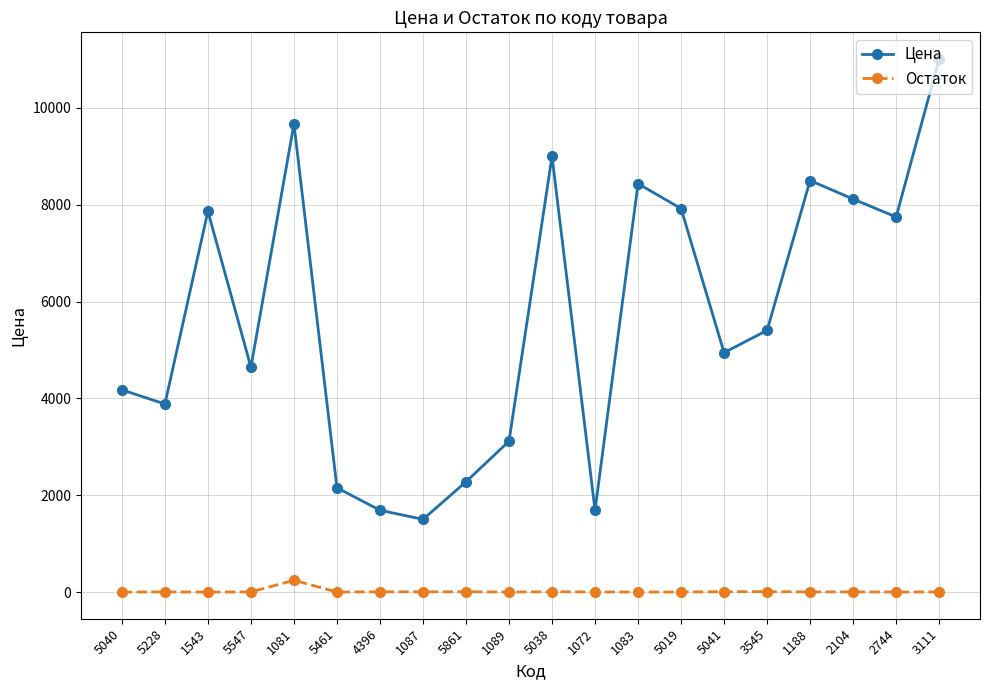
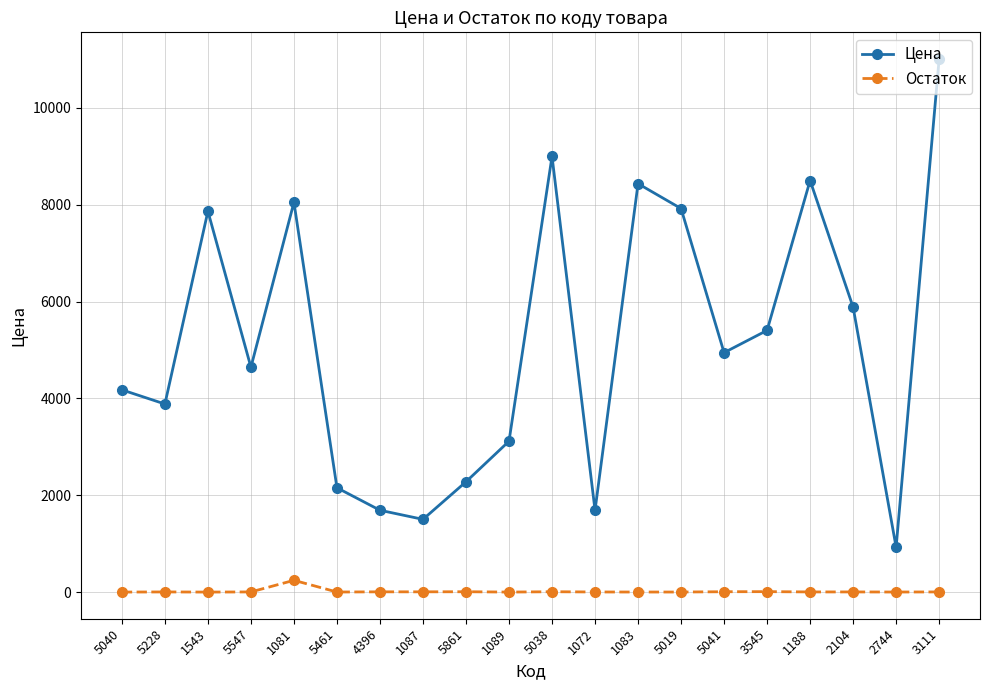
  {
    "Цена": {
      "5040": 4200,
      "5228": 3900,
      "1543": 7900,
      "5547": 4600,
-     "1081": 9700,
+     "1081": 8100,
      "5461": 2200,
      "4396": 1700,
      "1087": 1500,
      "5861": 2300,
      "1089": 3100,
      "5038": 9000,
      "1072": 1700,
      "1083": 8400,
      "5019": 7900,
      "5041": 4900,
      "3545": 5400,
      "1188": 8500,
-     "2104": 8100,
-     "2744": 7700
+     "2104": 5900,
+     "2744": 900
    },
    "Остаток": {
      "5040": 0,
      "5228": 0,
      "1543": 0,
      "5547": 0,
      "1081": 200,
      "5461": 0,
      "4396": 0,
      "1087": 0,
      "5861": 0,
      "1089": 0,
      "5038": 0,
      "1072": 0,
      "1083": 0,
      "5019": 0,
      "5041": 0,
      "3545": 0,
      "1188": 0,
      "2104": 0,
      "2744": 0,
      "3111": 0
    }
  }
